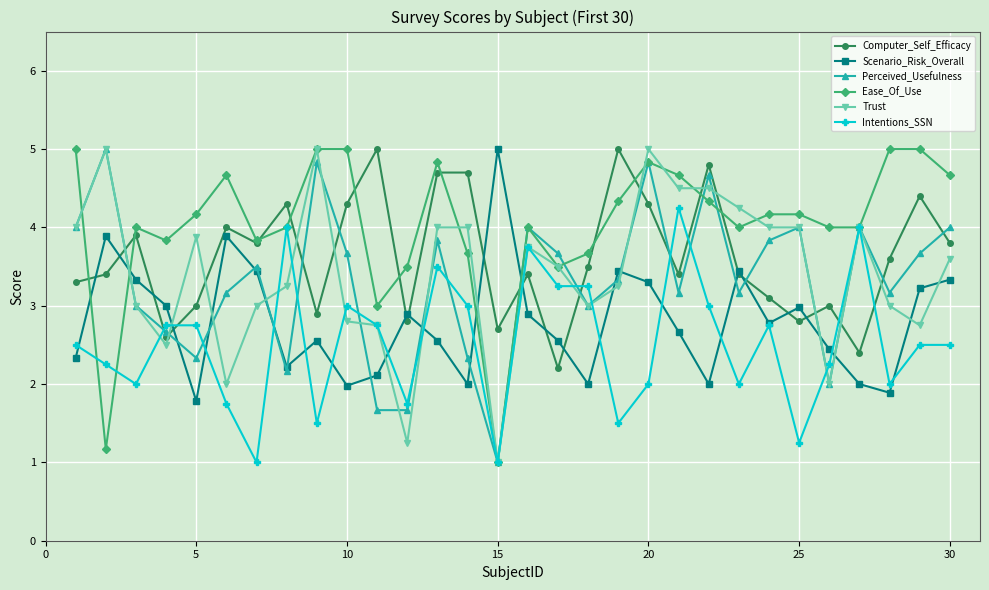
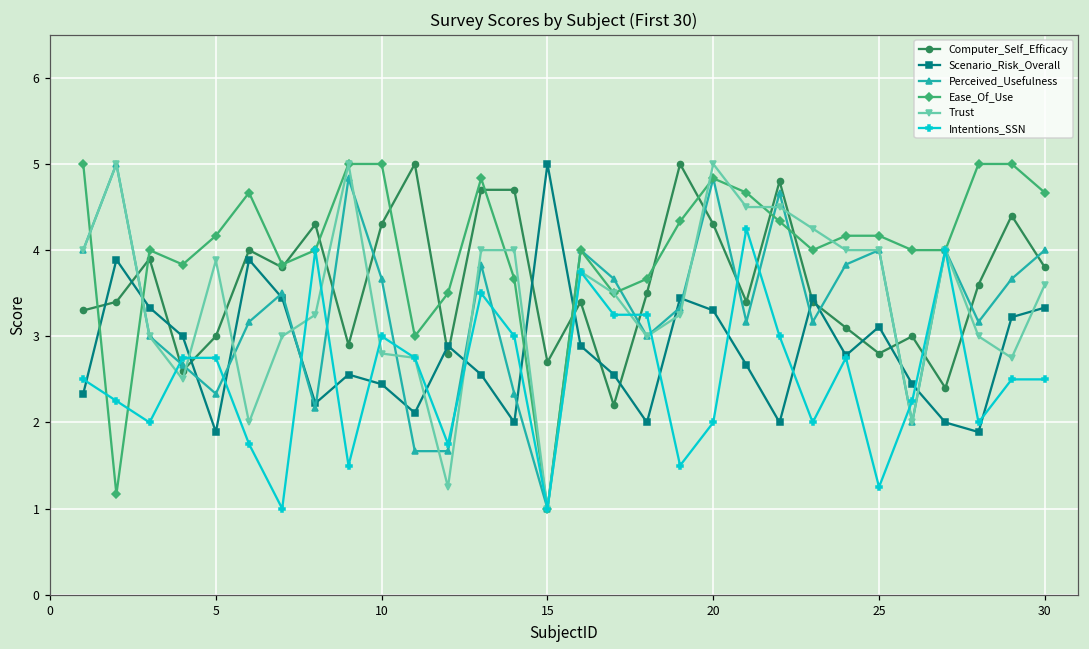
  {
    "Scenario_Risk_Overall": {
-     "5": 1.8,
-     "10": 2.0,
+     "5": 1.9,
+     "10": 2.4,
      "15": 5.0,
      "20": 3.3,
-     "25": 3.0,
+     "25": 3.1,
      "30": 3.3
    },
    "Trust": {
      "5": 3.9,
      "10": 2.8,
      "20": 5.0,
      "30": 3.6
    }
  }
